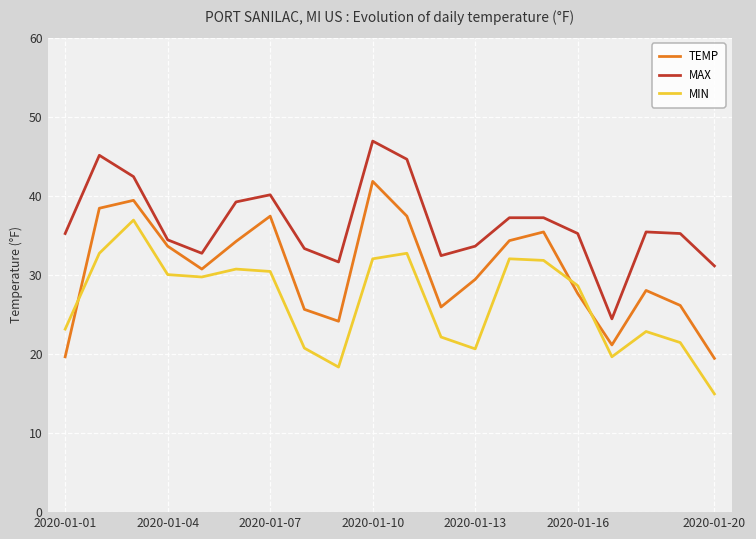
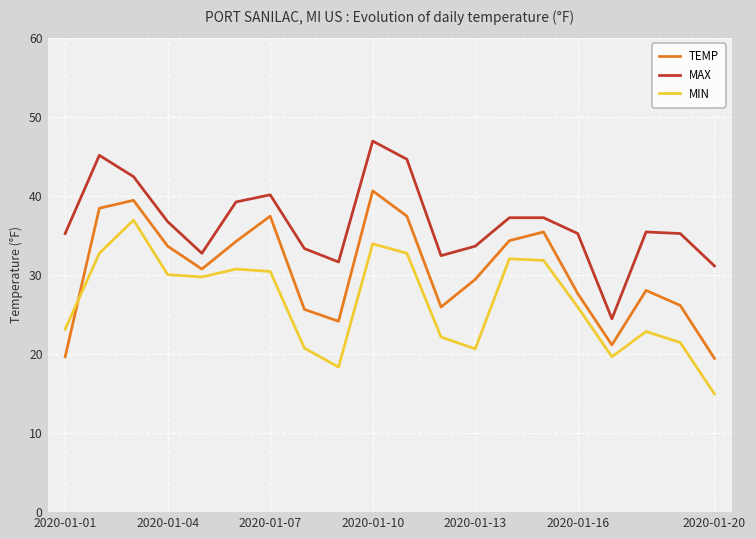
  {
    "TEMP": {
      "2020-01-01": 20,
      "2020-01-04": 34,
      "2020-01-07": 37,
-     "2020-01-10": 42,
+     "2020-01-10": 41,
      "2020-01-13": 29,
      "2020-01-16": 28,
      "2020-01-20": 19
    },
    "MAX": {
      "2020-01-01": 35,
-     "2020-01-04": 34,
+     "2020-01-04": 37,
      "2020-01-07": 40,
      "2020-01-10": 47,
      "2020-01-13": 34,
      "2020-01-16": 35,
      "2020-01-20": 31
    },
    "MIN": {
      "2020-01-01": 23,
      "2020-01-04": 30,
      "2020-01-07": 30,
-     "2020-01-10": 32,
+     "2020-01-10": 34,
      "2020-01-13": 21,
-     "2020-01-16": 29,
+     "2020-01-16": 26,
      "2020-01-20": 15
    }
  }
